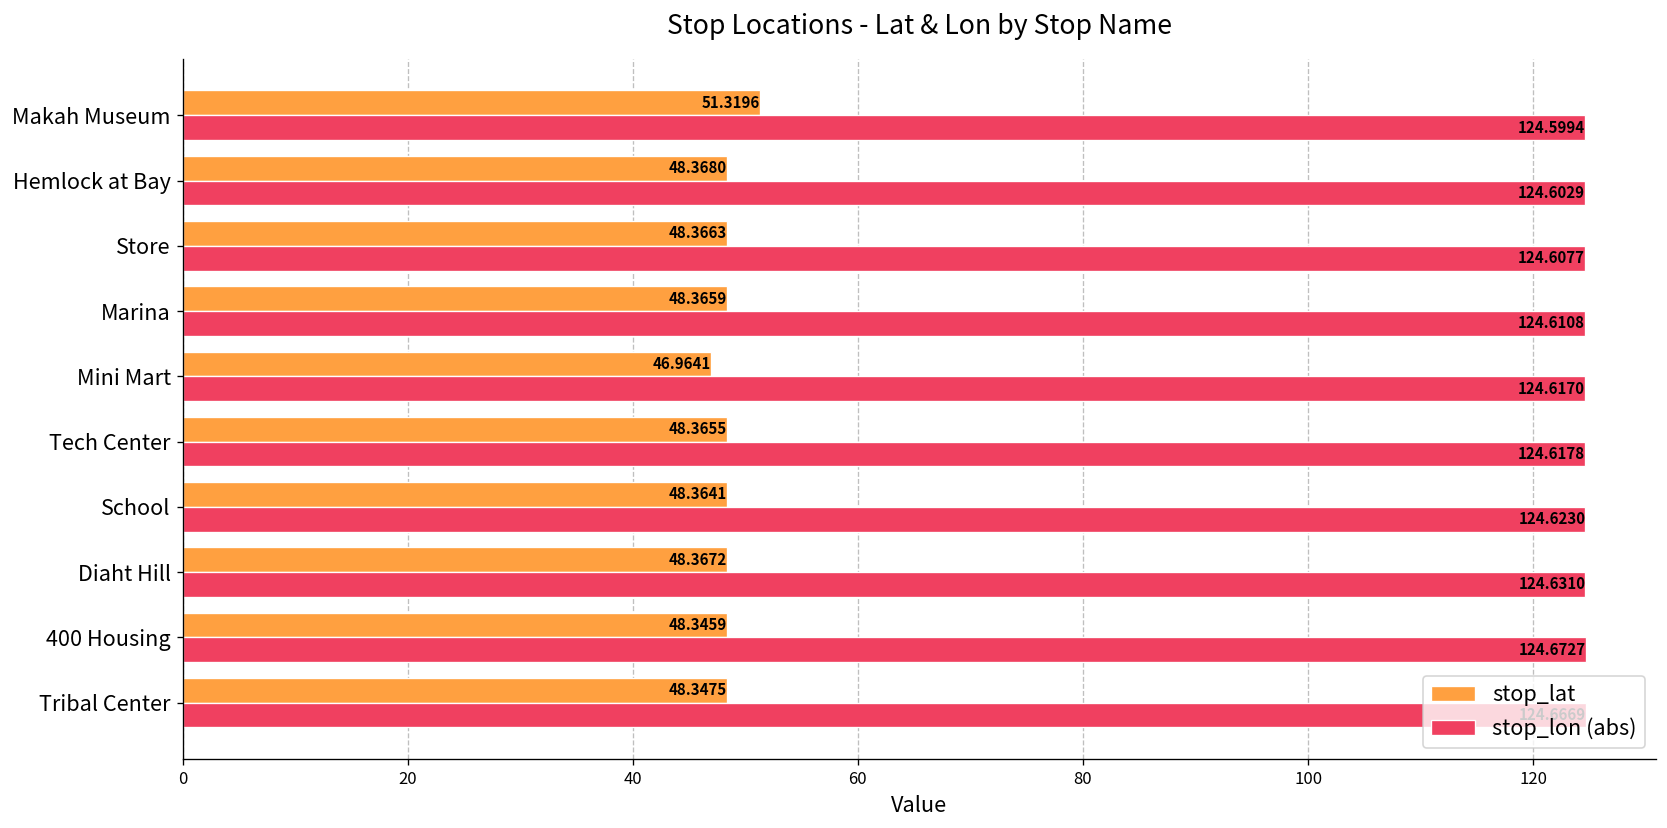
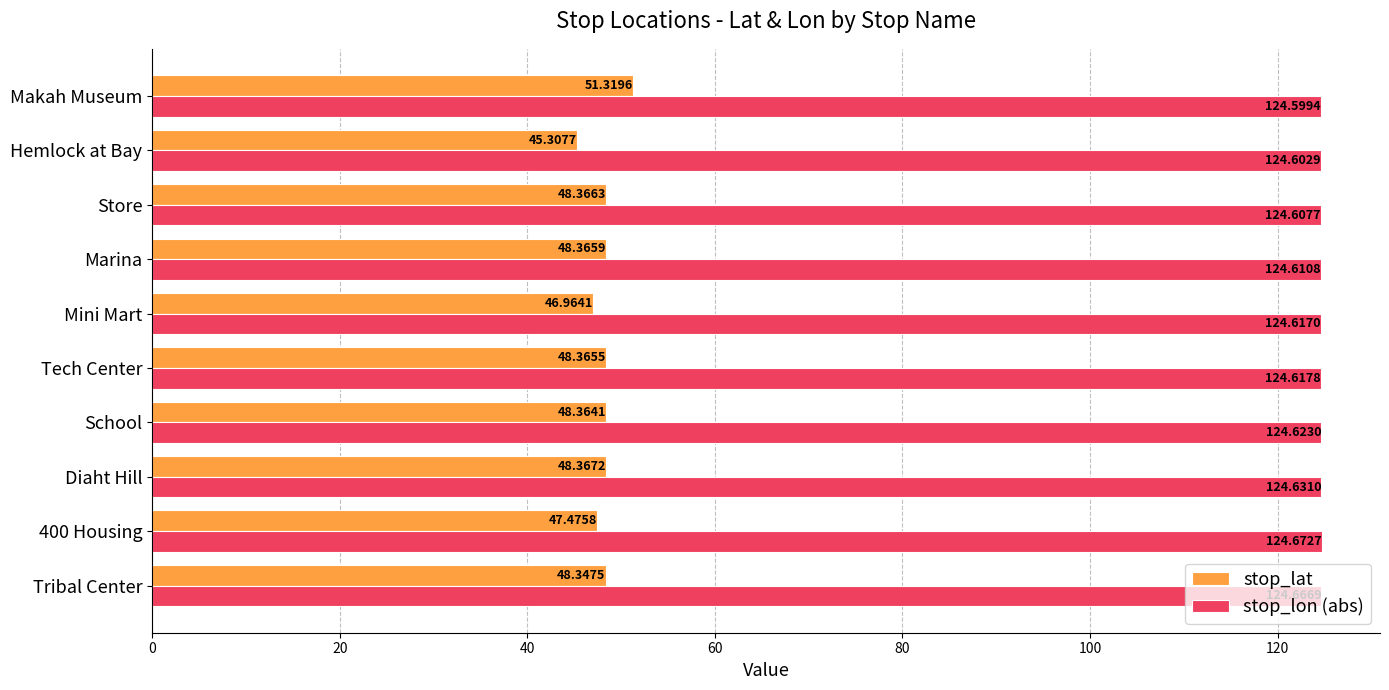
  {
    "stop_lat": {
      "Makah Museum": 51.3196,
-     "Hemlock at Bay": 48.3680,
+     "Hemlock at Bay": 45.3077,
      "Store": 48.3663,
      "Marina": 48.3659,
      "Mini Mart": 46.9641,
      "Tech Center": 48.3655,
      "School": 48.3641,
      "Diaht Hill": 48.3672,
-     "400 Housing": 48.3459,
+     "400 Housing": 47.4758,
      "Tribal Center": 48.3475
    },
    "stop_lon (abs)": {
      "Makah Museum": 124.5994,
      "Hemlock at Bay": 124.6029,
      "Store": 124.6077,
      "Marina": 124.6108,
      "Mini Mart": 124.6170,
      "Tech Center": 124.6178,
      "School": 124.6230,
      "Diaht Hill": 124.6310,
      "400 Housing": 124.6727
    }
  }
